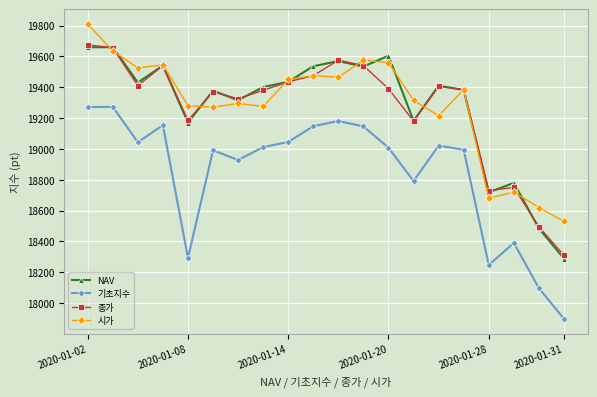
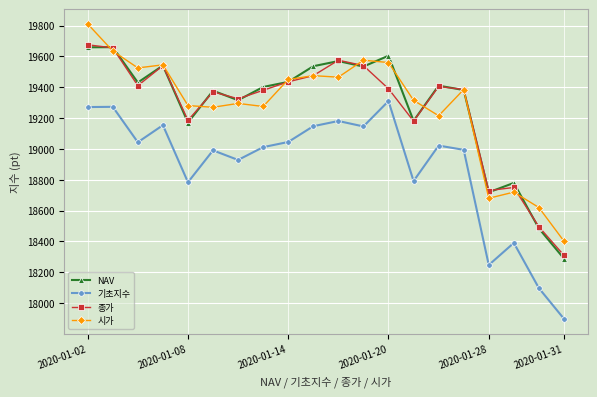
  {
    "NAV": {
      "2020-01-20": 19600,
      "2020-01-31": 18290
    },
    "기초지수": {
      "2020-01-02": 19270,
-     "2020-01-08": 18290,
+     "2020-01-08": 18780,
      "2020-01-14": 19040,
-     "2020-01-20": 19010,
+     "2020-01-20": 19310,
      "2020-01-28": 18250,
      "2020-01-31": 17900
    },
    "종가": {
      "2020-01-20": 19390,
      "2020-01-31": 18310
    },
    "시가": {
      "2020-01-02": 19810,
      "2020-01-08": 19280,
      "2020-01-20": 19560,
      "2020-01-28": 18680,
-     "2020-01-31": 18530
+     "2020-01-31": 18400
    }
  }
